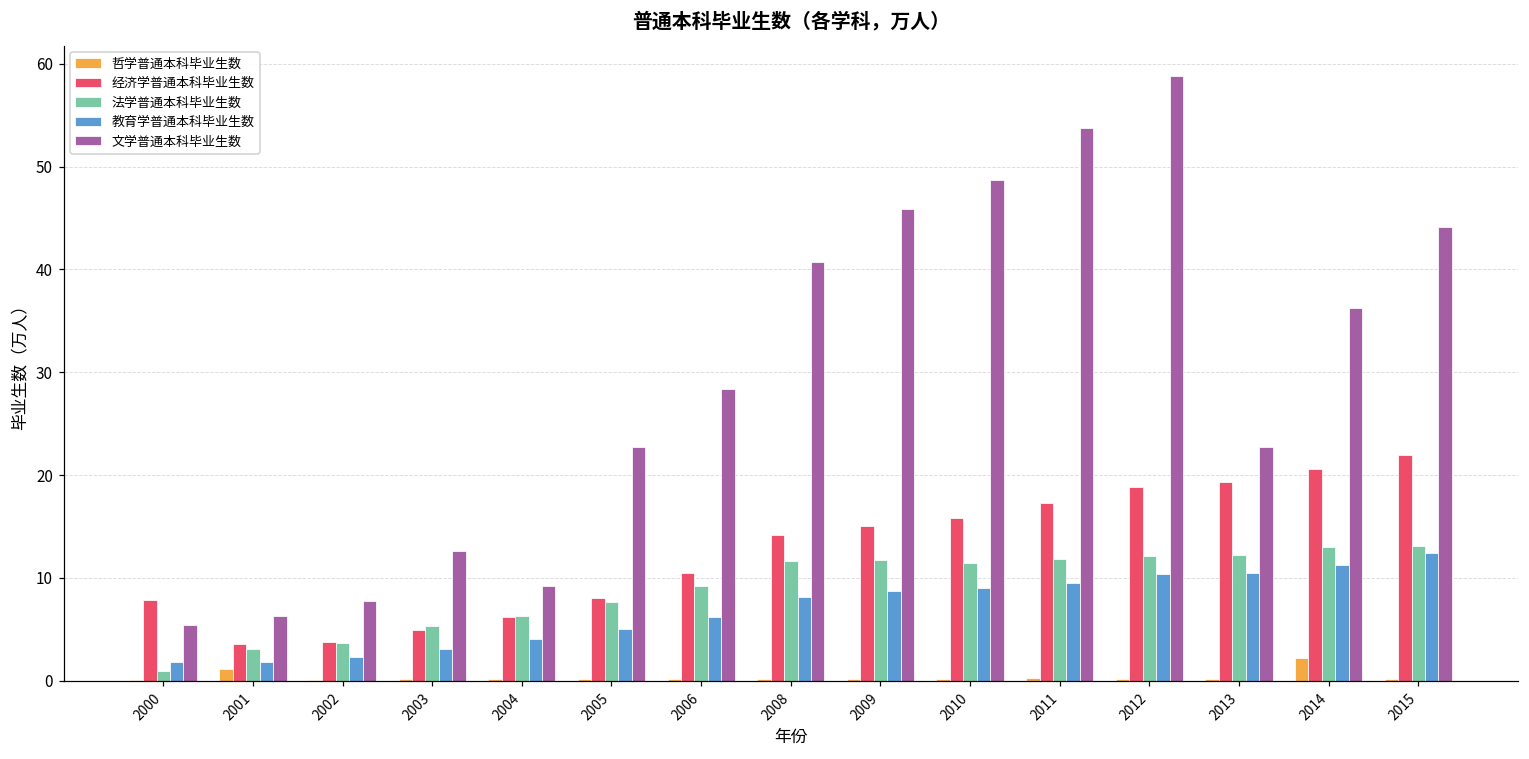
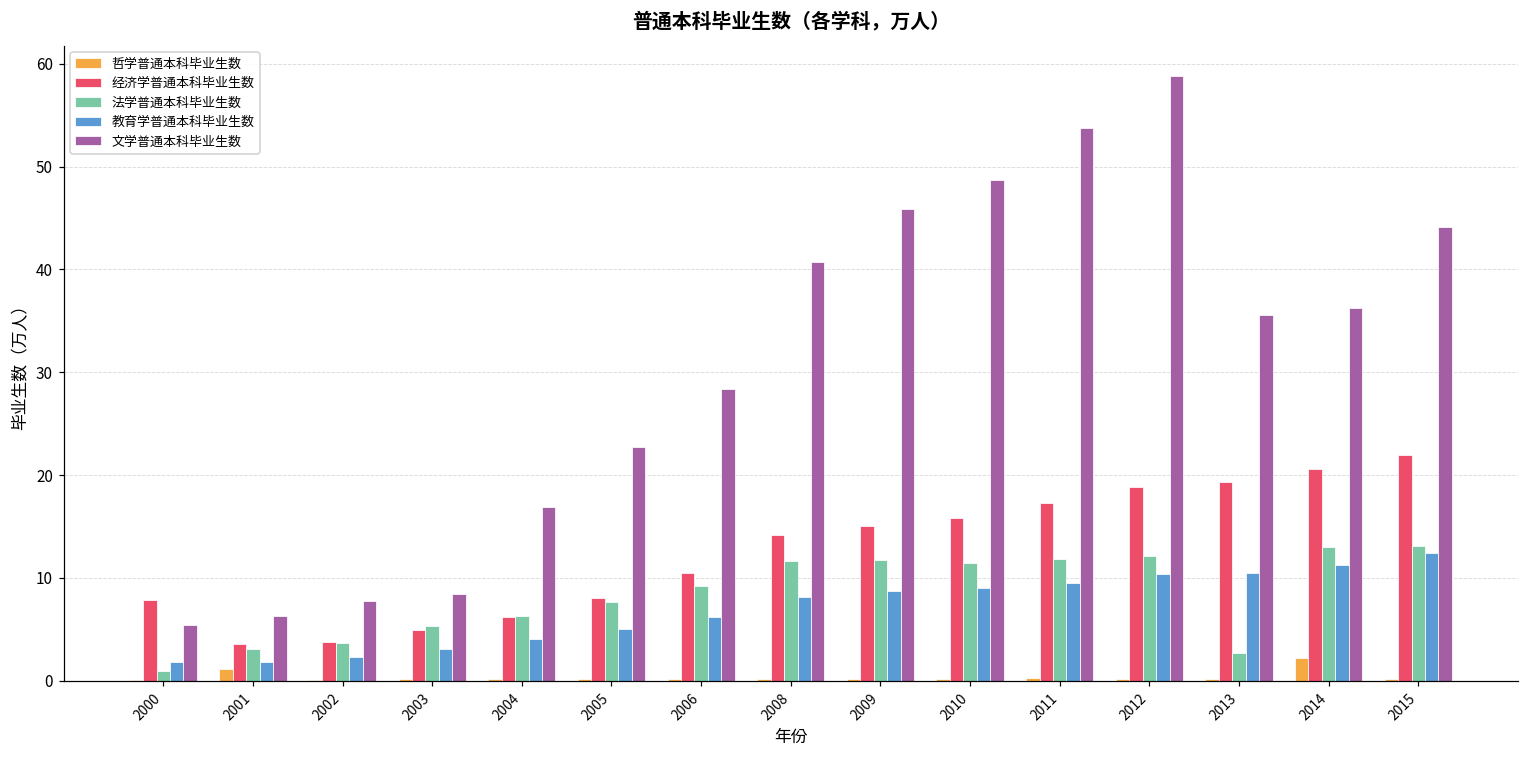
  {
    "哲学普通本科毕业生数": {
      "2001": 1,
      "2014": 2
    },
    "经济学普通本科毕业生数": {
      "2000": 8,
      "2001": 4,
      "2002": 4,
      "2003": 5,
      "2004": 6,
      "2005": 8,
      "2006": 10,
      "2008": 14,
      "2009": 15,
      "2010": 16,
      "2011": 17,
      "2012": 19,
      "2013": 19,
      "2014": 21,
      "2015": 22
    },
    "法学普通本科毕业生数": {
      "2000": 1,
      "2001": 3,
      "2002": 4,
      "2003": 5,
      "2004": 6,
      "2005": 8,
      "2006": 9,
      "2008": 12,
      "2009": 12,
      "2010": 11,
      "2011": 12,
      "2012": 12,
-     "2013": 12,
+     "2013": 3,
      "2014": 13,
      "2015": 13
    },
    "教育学普通本科毕业生数": {
      "2000": 2,
      "2001": 2,
      "2002": 2,
      "2003": 3,
      "2004": 4,
      "2005": 5,
      "2006": 6,
      "2008": 8,
      "2009": 9,
      "2010": 9,
      "2011": 10,
      "2012": 10,
      "2013": 10,
      "2014": 11,
      "2015": 12
    },
    "文学普通本科毕业生数": {
      "2000": 5,
      "2001": 6,
      "2002": 8,
-     "2003": 13,
-     "2004": 9,
+     "2003": 8,
+     "2004": 17,
      "2005": 23,
      "2006": 28,
      "2008": 41,
      "2009": 46,
      "2010": 49,
      "2011": 54,
      "2012": 59,
-     "2013": 23,
+     "2013": 36,
      "2014": 36,
      "2015": 44
    }
  }
